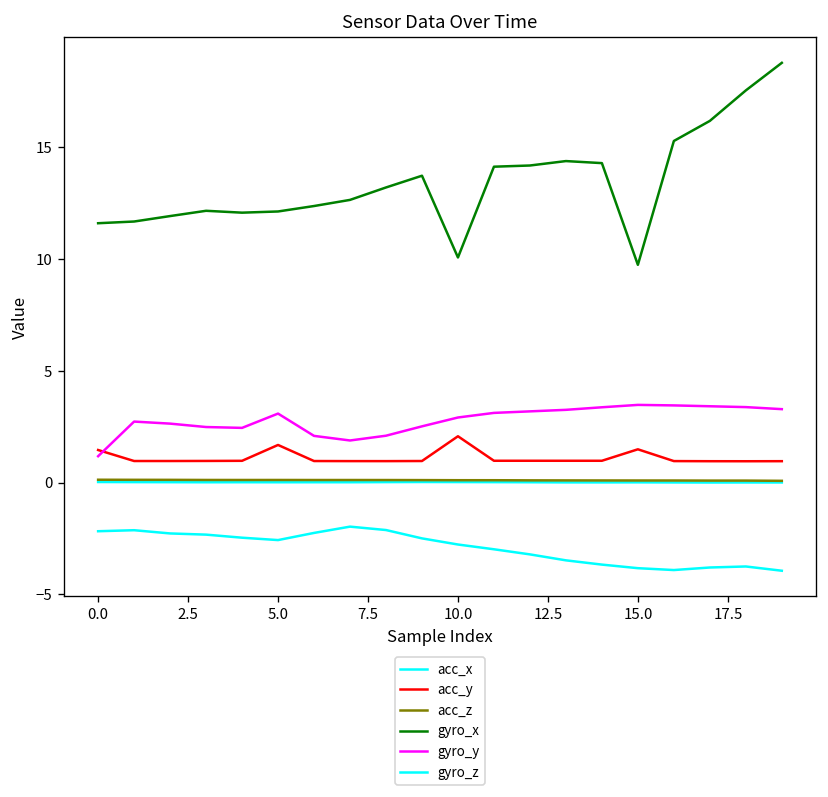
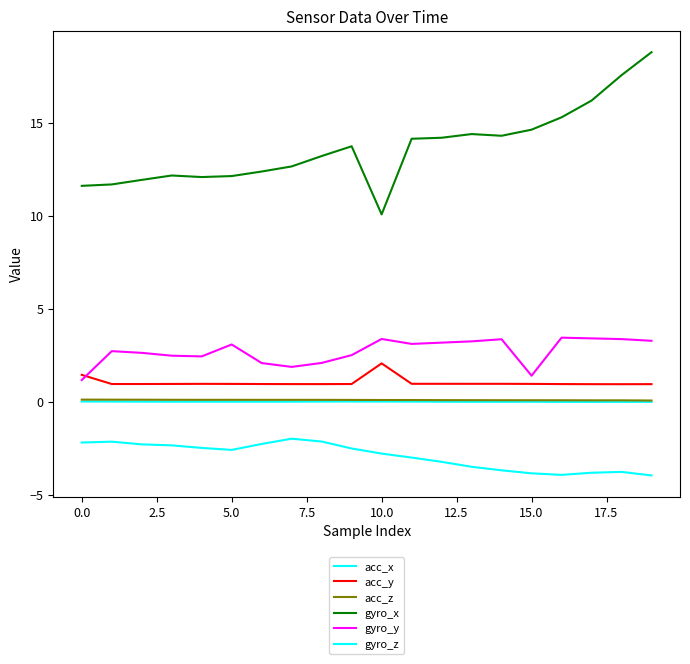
  {
    "acc_y": {
      "0.0": 1.5,
-     "5.0": 1.7,
+     "5.0": 1.0,
      "10.0": 2.1,
-     "15.0": 1.5
+     "15.0": 1.0
    },
    "gyro_x": {
      "0.0": 11.6,
      "5.0": 12.1,
      "10.0": 10.1,
-     "15.0": 9.7
+     "15.0": 14.6
    },
    "gyro_y": {
      "0.0": 1.2,
      "5.0": 3.1,
-     "10.0": 2.9,
-     "15.0": 3.5
+     "10.0": 3.4,
+     "15.0": 1.4
    }
  }
